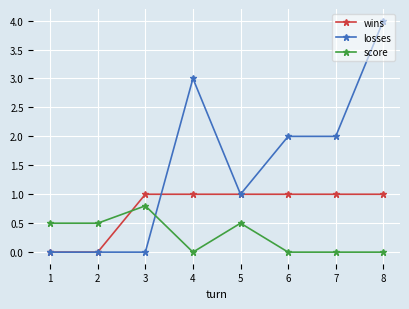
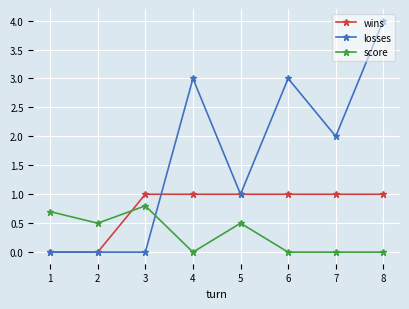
  {
    "wins": {
      "3": 1.0,
      "4": 1.0,
      "6": 1.0,
      "7": 1.0,
      "8": 1.0
    },
    "losses": {
      "3": 0,
      "4": 3,
-     "6": 2,
+     "6": 3,
      "7": 2
    },
    "score": {
-     "1": 0.5,
+     "1": 0.7,
      "2": 0.5,
      "3": 0.8,
      "4": 0.0,
      "5": 0.5,
      "6": 0.0,
      "7": 0.0,
      "8": 0.0
    }
  }
